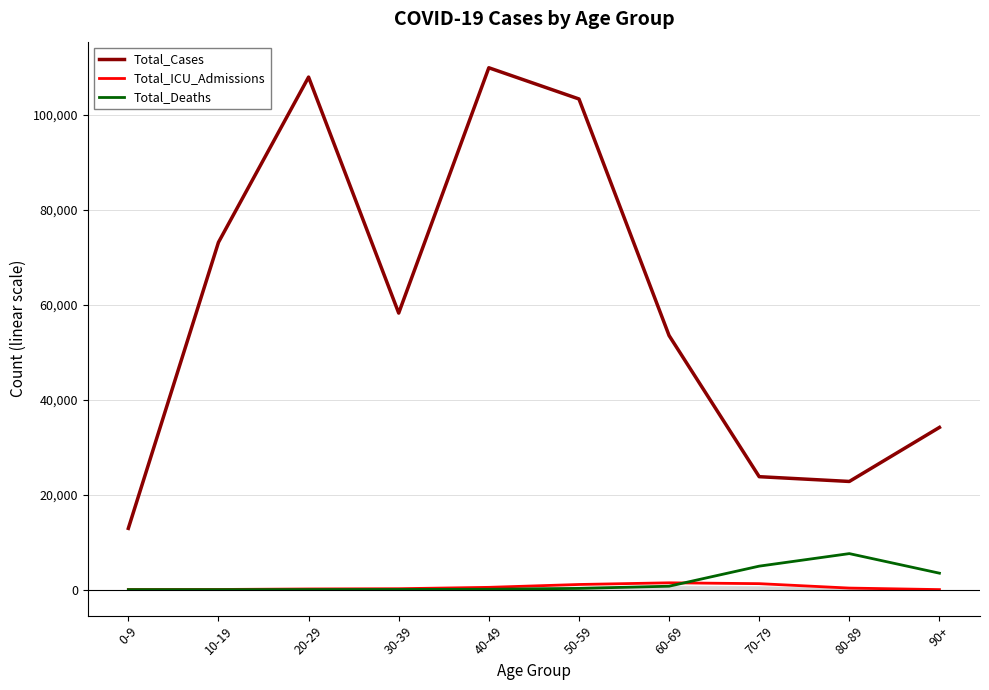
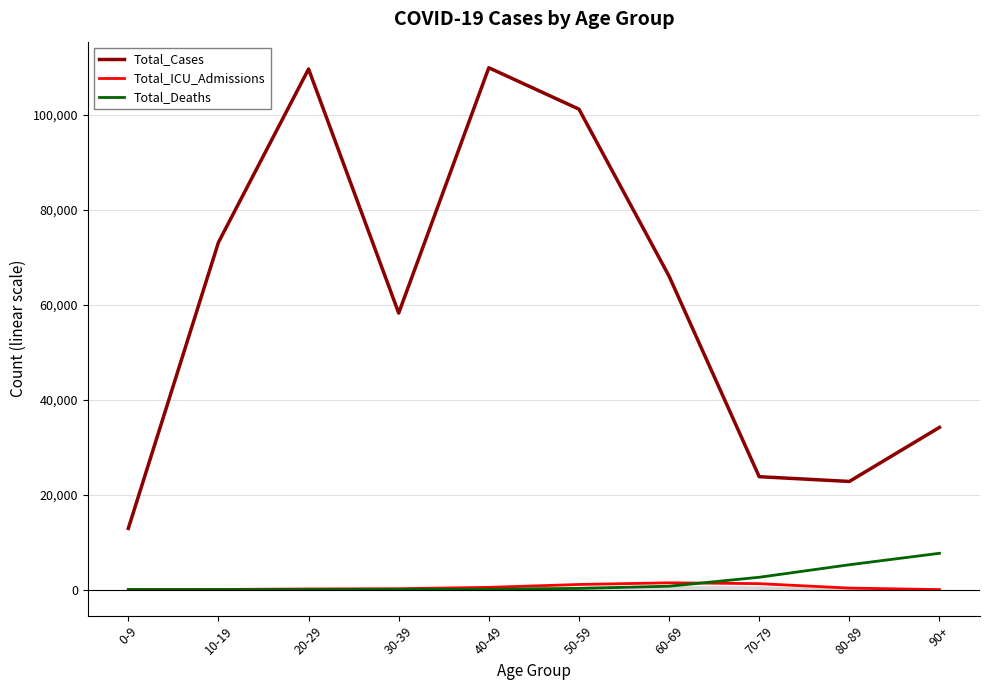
  {
    "Total_Cases": {
      "0-9": "13,000",
      "10-19": "73,000",
-     "20-29": "108,000",
+     "20-29": "110,000",
      "30-39": "58,000",
      "40-49": "110,000",
-     "50-59": "103,000",
-     "60-69": "54,000",
+     "50-59": "101,000",
+     "60-69": "66,000",
      "70-79": "24,000",
      "80-89": "23,000",
      "90+": "34,000"
    },
    "Total_ICU_Admissions": {
      "50-59": "1,000",
      "60-69": "1,000",
      "70-79": "1,000"
    },
    "Total_Deaths": {
-     "70-79": "5,000",
-     "80-89": "8,000",
-     "90+": "3,000"
+     "70-79": "3,000",
+     "80-89": "5,000",
+     "90+": "8,000"
    }
  }
